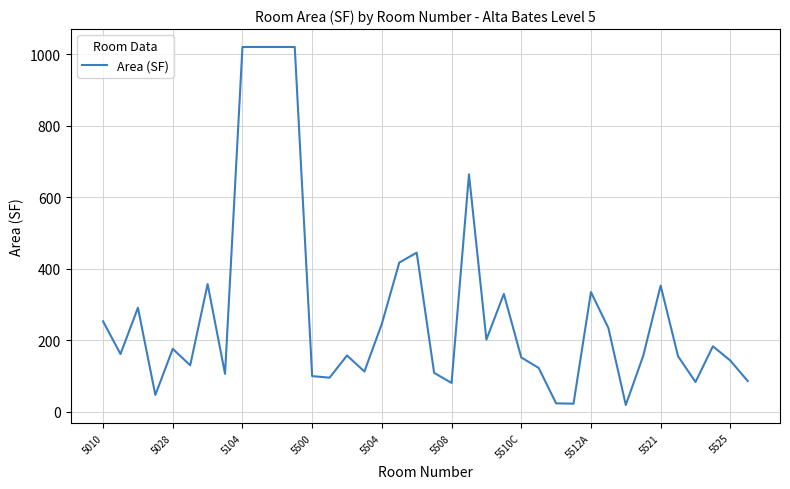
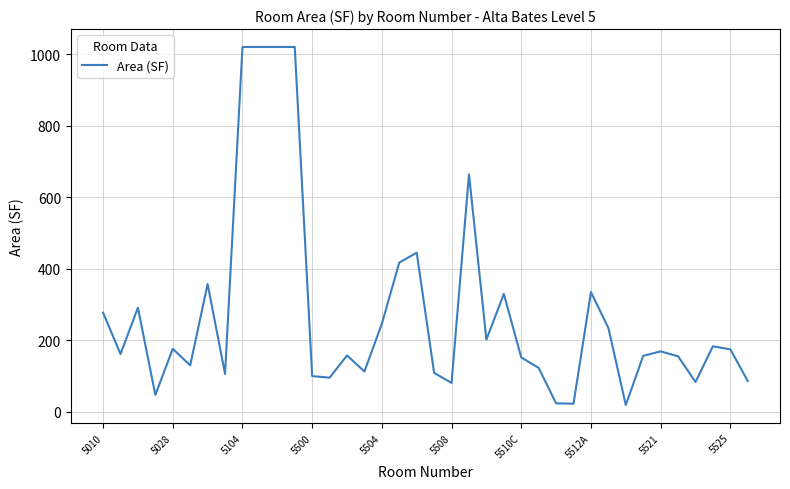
  {
-   "5010": 250,
+   "5010": 280,
    "5028": 180,
    "5104": 1020,
    "5500": 100,
    "5504": 250,
    "5508": 80,
    "5510C": 150,
    "5512A": 330,
-   "5521": 350,
-   "5525": 140
+   "5521": 170,
+   "5525": 170
  }
